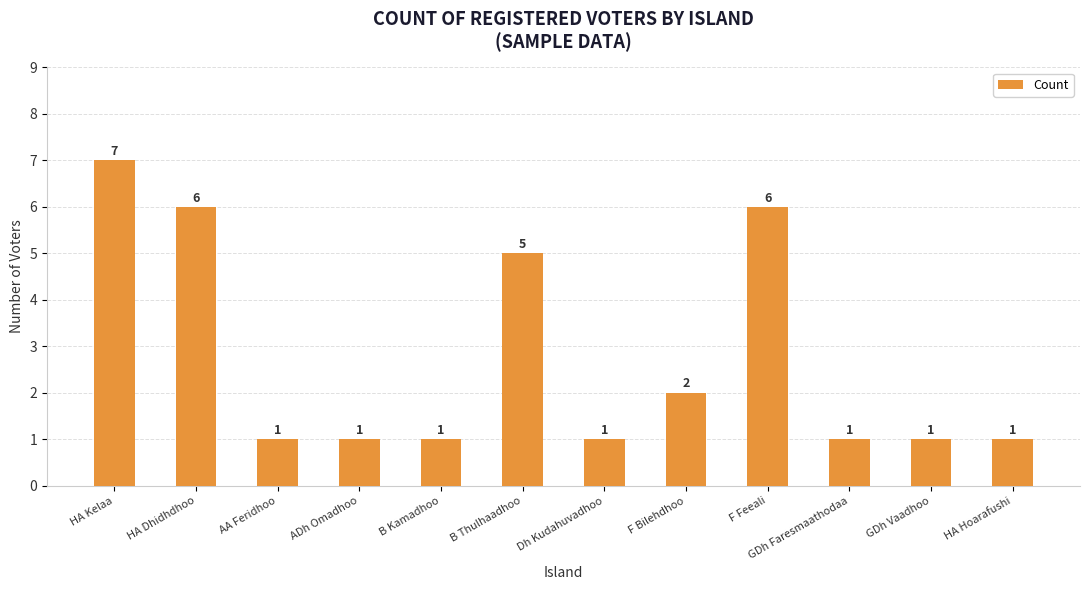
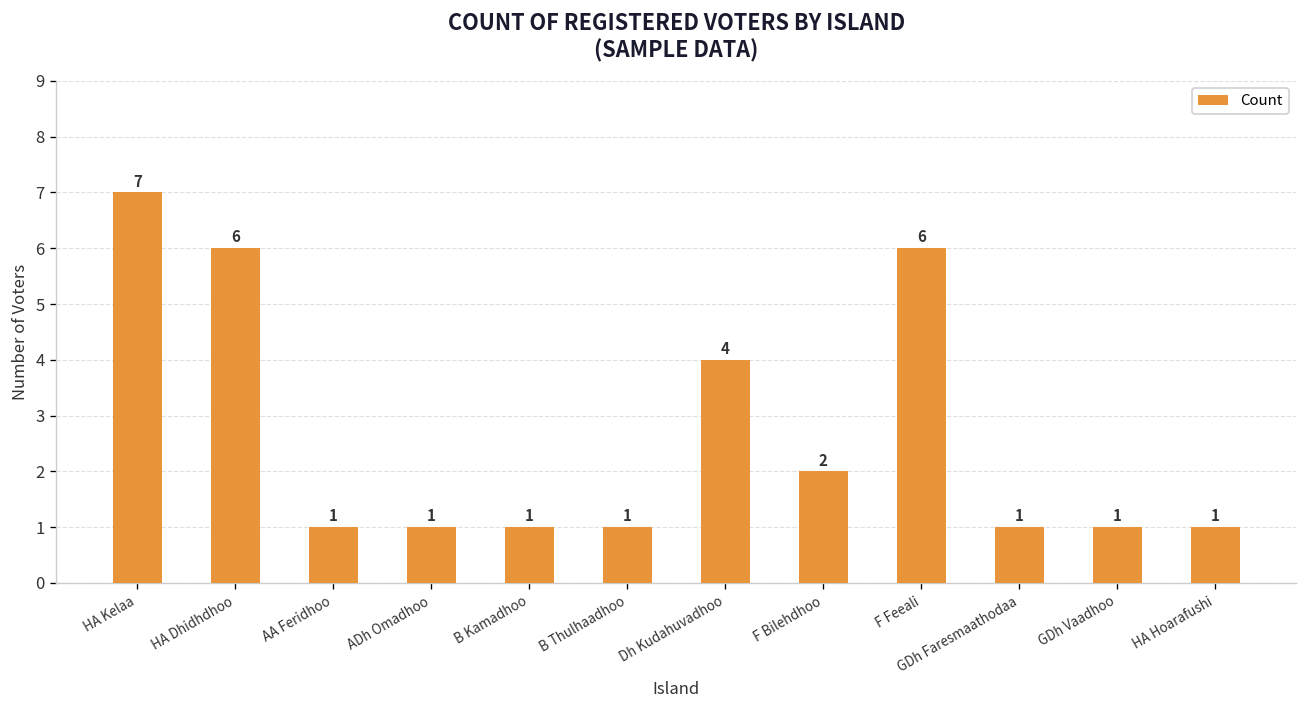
  {
    "HA Kelaa": 7,
    "HA Dhidhdhoo": 6,
    "AA Feridhoo": 1,
    "ADh Omadhoo": 1,
    "B Kamadhoo": 1,
-   "B Thulhaadhoo": 5,
-   "Dh Kudahuvadhoo": 1,
+   "B Thulhaadhoo": 1,
+   "Dh Kudahuvadhoo": 4,
    "F Bilehdhoo": 2,
    "F Feeali": 6,
    "GDh Faresmaathodaa": 1,
    "GDh Vaadhoo": 1,
    "HA Hoarafushi": 1
  }
